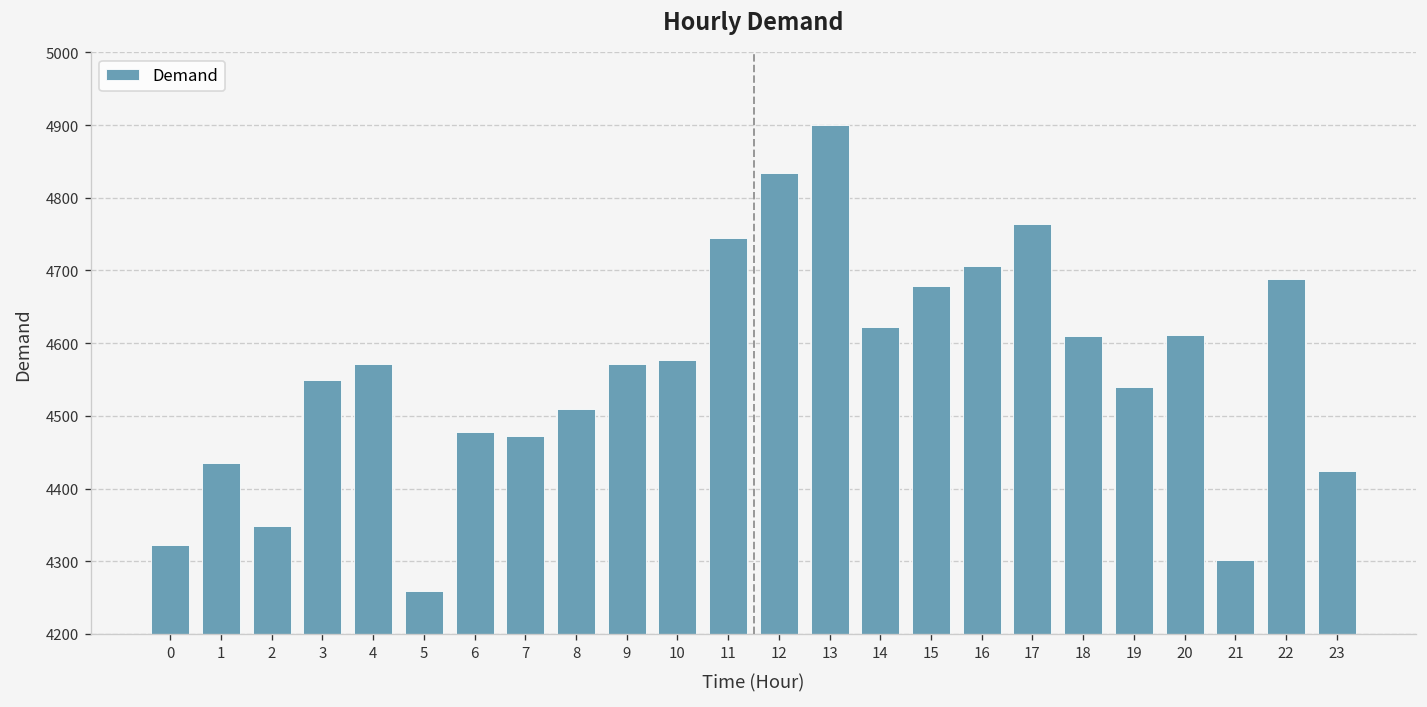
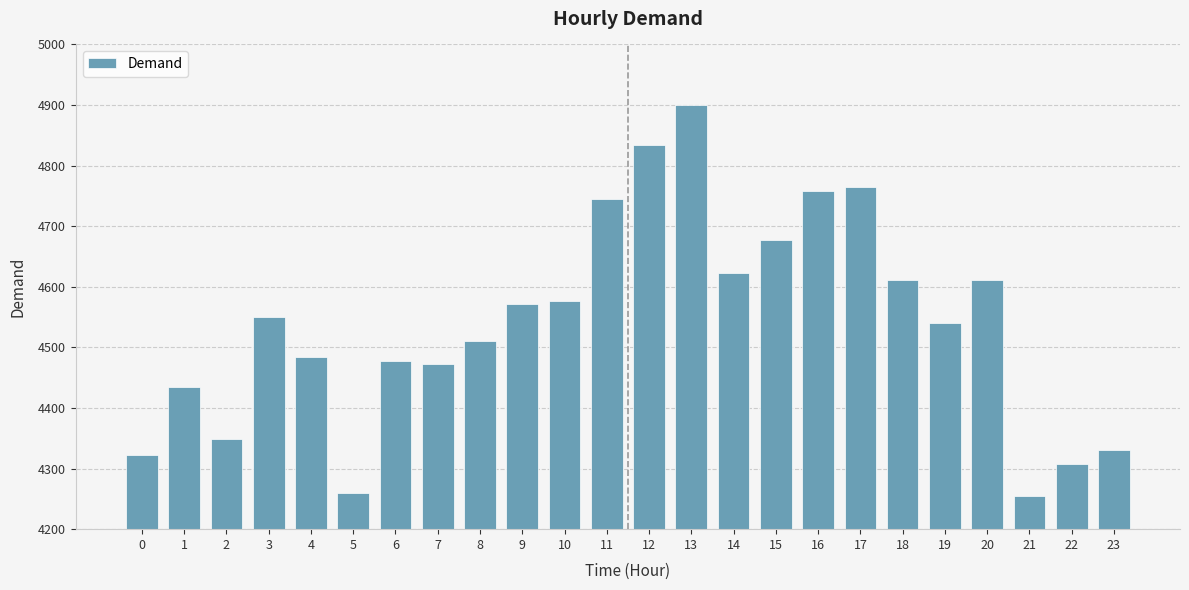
  {
    "0": 4320,
    "1": 4440,
    "2": 4350,
    "3": 4550,
-   "4": 4570,
+   "4": 4480,
    "5": 4260,
    "6": 4480,
    "7": 4470,
    "8": 4510,
    "9": 4570,
    "10": 4580,
    "11": 4750,
    "12": 4830,
    "13": 4900,
    "14": 4620,
    "15": 4680,
-   "16": 4710,
+   "16": 4760,
    "17": 4760,
    "18": 4610,
    "19": 4540,
    "20": 4610,
-   "21": 4300,
-   "22": 4690,
-   "23": 4420
+   "21": 4250,
+   "22": 4310,
+   "23": 4330
  }
